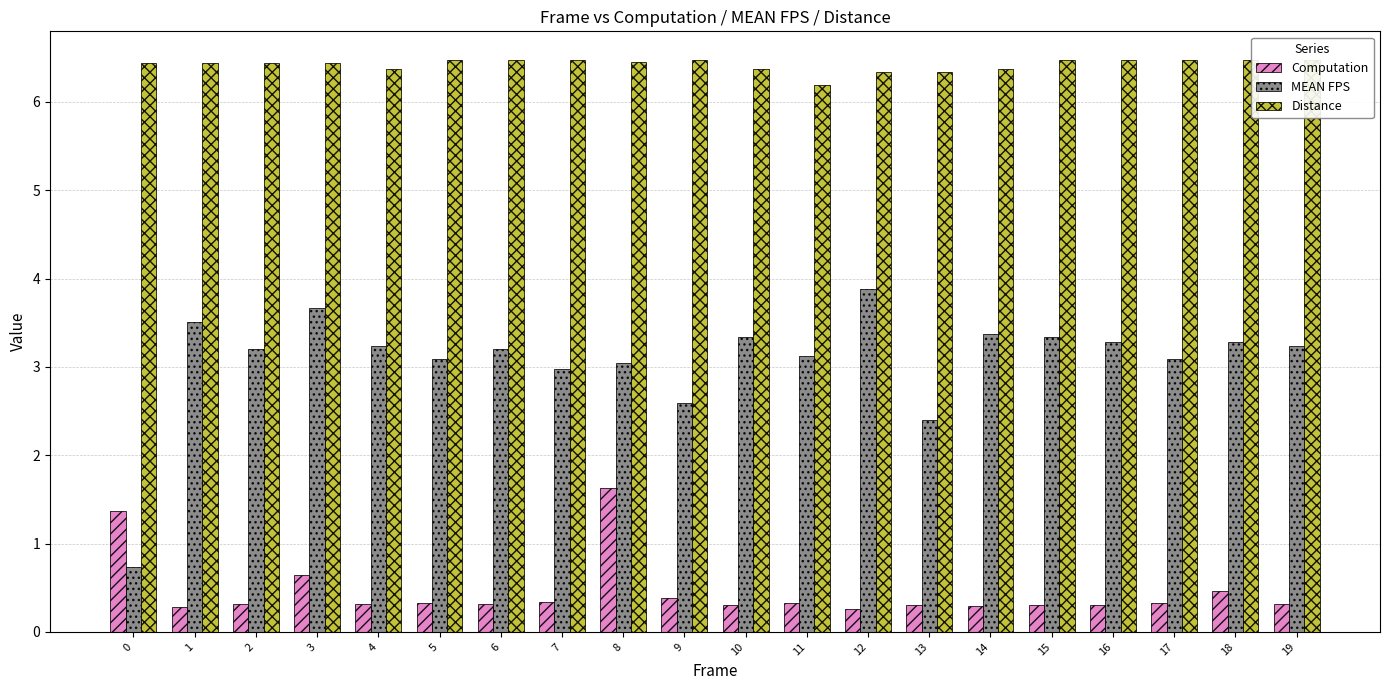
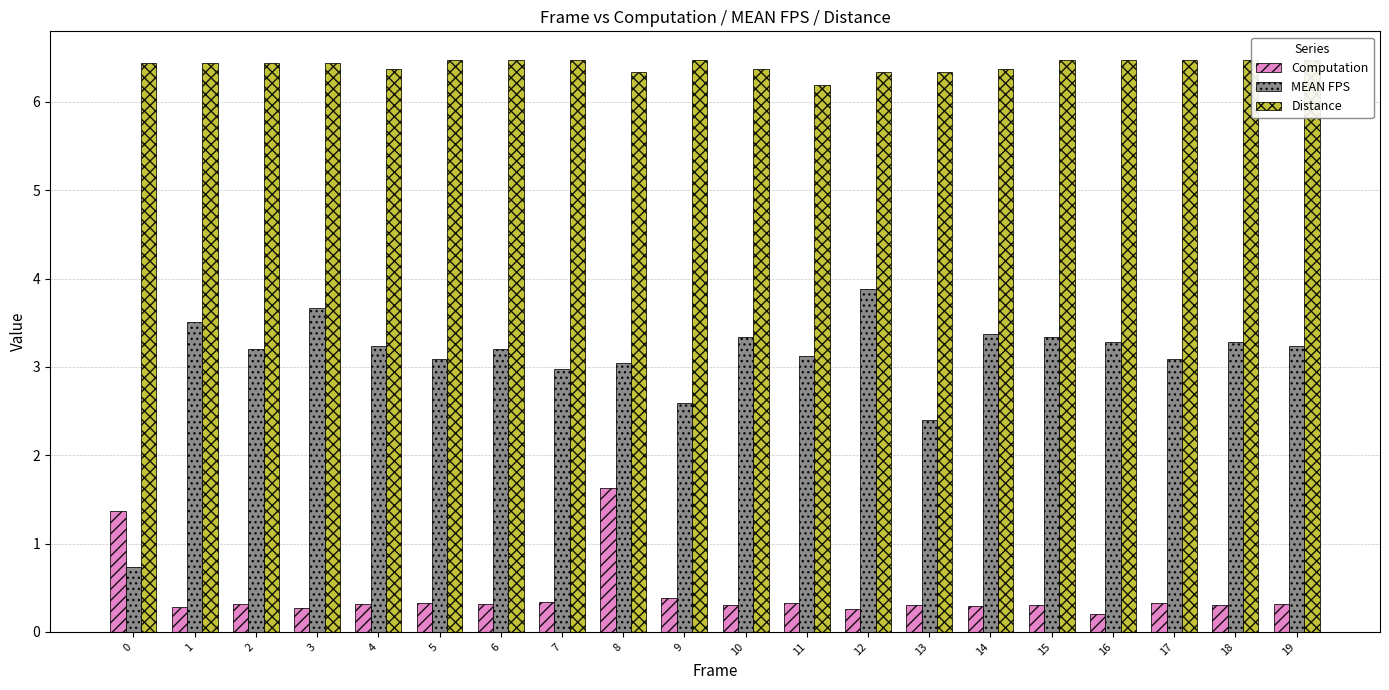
  {
    "Computation": {
      "0": 1.4,
      "1": 0.3,
      "2": 0.3,
-     "3": 0.6,
+     "3": 0.3,
      "4": 0.3,
      "5": 0.3,
      "6": 0.3,
      "7": 0.3,
      "8": 1.6,
      "9": 0.4,
      "10": 0.3,
      "11": 0.3,
      "12": 0.3,
      "13": 0.3,
      "14": 0.3,
      "15": 0.3,
-     "16": 0.3,
+     "16": 0.2,
      "17": 0.3,
-     "18": 0.5,
+     "18": 0.3,
      "19": 0.3
    },
    "MEAN FPS": {
      "0": 0.7,
      "1": 3.5,
      "2": 3.2,
      "3": 3.7,
      "4": 3.2,
      "5": 3.1,
      "6": 3.2,
      "7": 3.0,
      "8": 3.0,
      "9": 2.6,
      "10": 3.3,
      "11": 3.1,
      "12": 3.9,
      "13": 2.4,
      "14": 3.4,
      "15": 3.3,
      "16": 3.3,
      "17": 3.1,
      "18": 3.3,
      "19": 3.2
    },
    "Distance": {
      "0": 6.4,
      "1": 6.4,
      "2": 6.4,
      "3": 6.4,
      "4": 6.4,
      "5": 6.5,
      "6": 6.5,
      "7": 6.5,
-     "8": 6.5,
+     "8": 6.3,
      "9": 6.5,
      "10": 6.4,
      "11": 6.2,
      "12": 6.3,
      "13": 6.3,
      "14": 6.4,
      "15": 6.5,
      "16": 6.5,
      "17": 6.5,
      "18": 6.5
    }
  }
